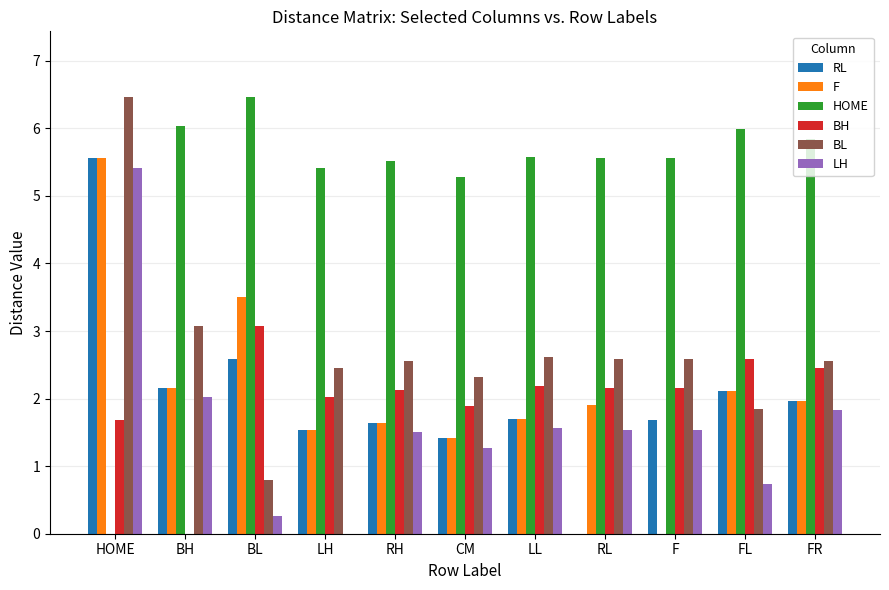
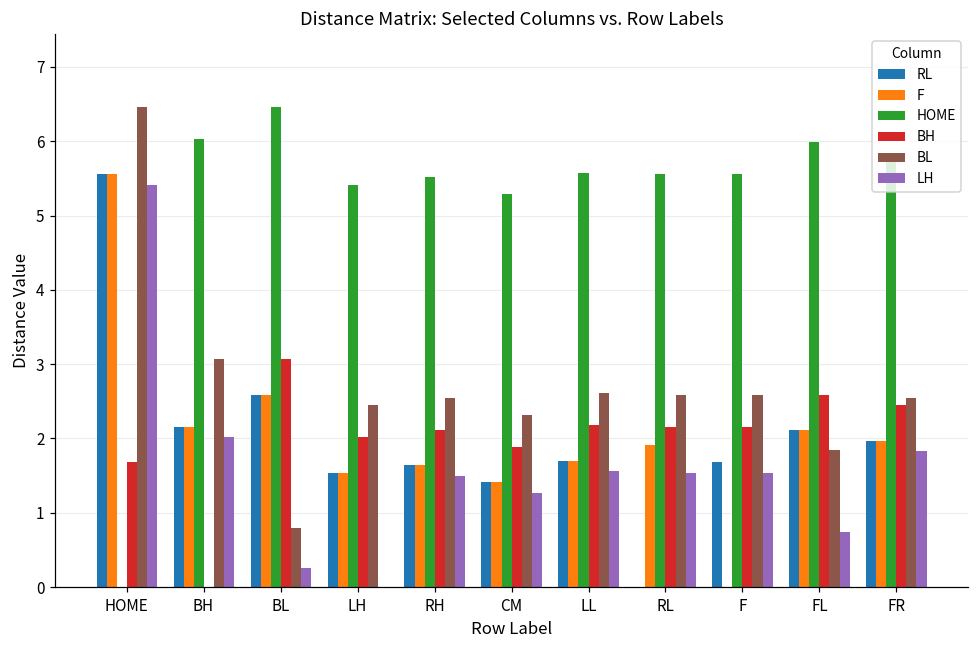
  {
    "RL": {
      "HOME": 5.6,
      "BH": 2.2,
      "BL": 2.6,
      "LH": 1.5,
      "RH": 1.6,
      "CM": 1.4,
      "LL": 1.7,
      "RL": 0.0,
      "F": 1.7,
      "FL": 2.1,
      "FR": 2.0
    },
    "F": {
      "HOME": 5.6,
      "BH": 2.2,
-     "BL": 3.5,
+     "BL": 2.6,
      "LH": 1.5,
      "RH": 1.6,
      "CM": 1.4,
      "LL": 1.7,
      "RL": 1.9,
      "F": 0.0,
      "FL": 2.1,
      "FR": 2.0
    },
    "HOME": {
      "HOME": 0.0,
      "BH": 6.0,
      "BL": 6.5,
      "LH": 5.4,
      "RH": 5.5,
      "CM": 5.3,
      "LL": 5.6,
      "RL": 5.6,
      "F": 5.6,
      "FL": 6.0
    },
    "BH": {
      "HOME": 1.7,
      "BH": 0.0,
      "BL": 3.1,
      "LH": 2.0,
      "RH": 2.1,
      "CM": 1.9,
      "LL": 2.2,
      "RL": 2.2,
      "F": 2.2,
      "FL": 2.6,
      "FR": 2.5
    },
    "BL": {
      "HOME": 6.5,
      "BH": 3.1,
      "BL": 0.8,
      "LH": 2.5,
      "RH": 2.6,
      "CM": 2.3,
      "LL": 2.6,
      "RL": 2.6,
      "F": 2.6,
      "FL": 1.8,
      "FR": 2.6
    },
    "LH": {
      "HOME": 5.4,
      "BH": 2.0,
      "BL": 0.3,
      "LH": 0.0,
      "RH": 1.5,
      "CM": 1.3,
      "LL": 1.6,
      "RL": 1.5,
      "F": 1.5,
      "FL": 0.7,
      "FR": 1.8
    }
  }
